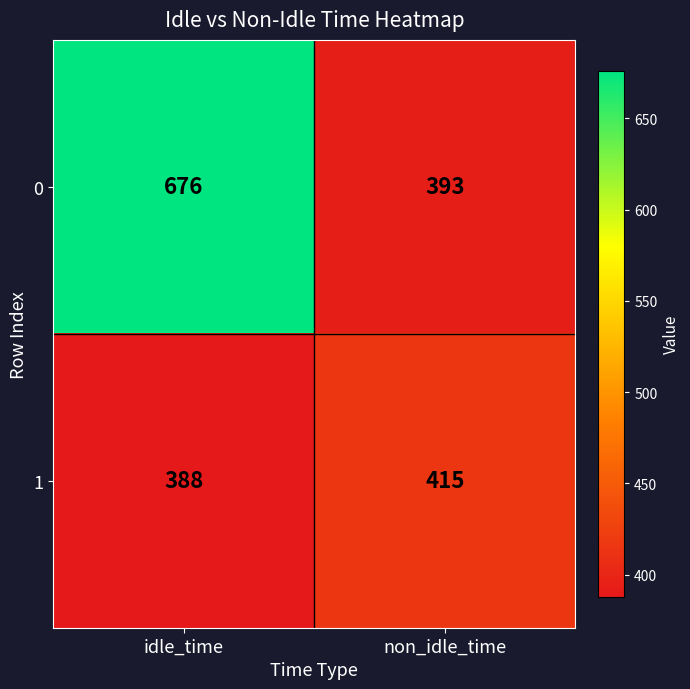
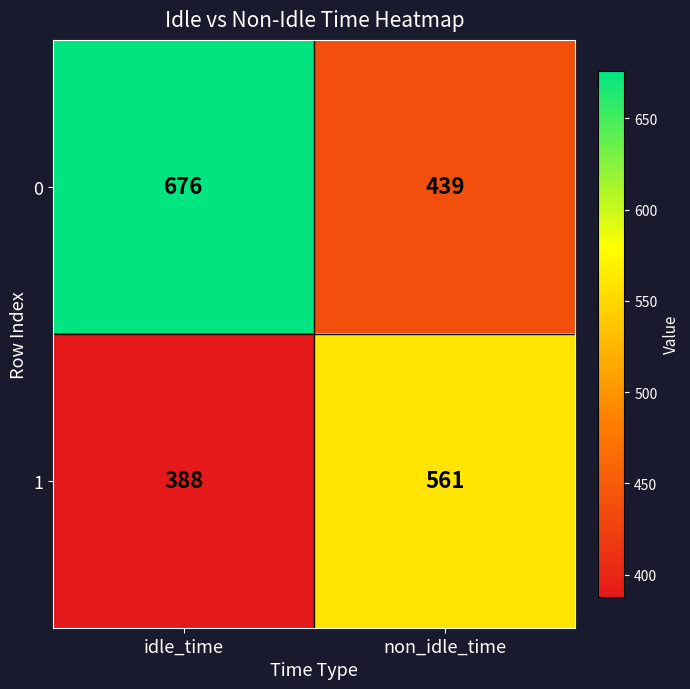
  {
    "0": {
      "idle_time": 676,
-     "non_idle_time": 393
+     "non_idle_time": 439
    },
    "1": {
      "idle_time": 388,
-     "non_idle_time": 415
+     "non_idle_time": 561
    }
  }
